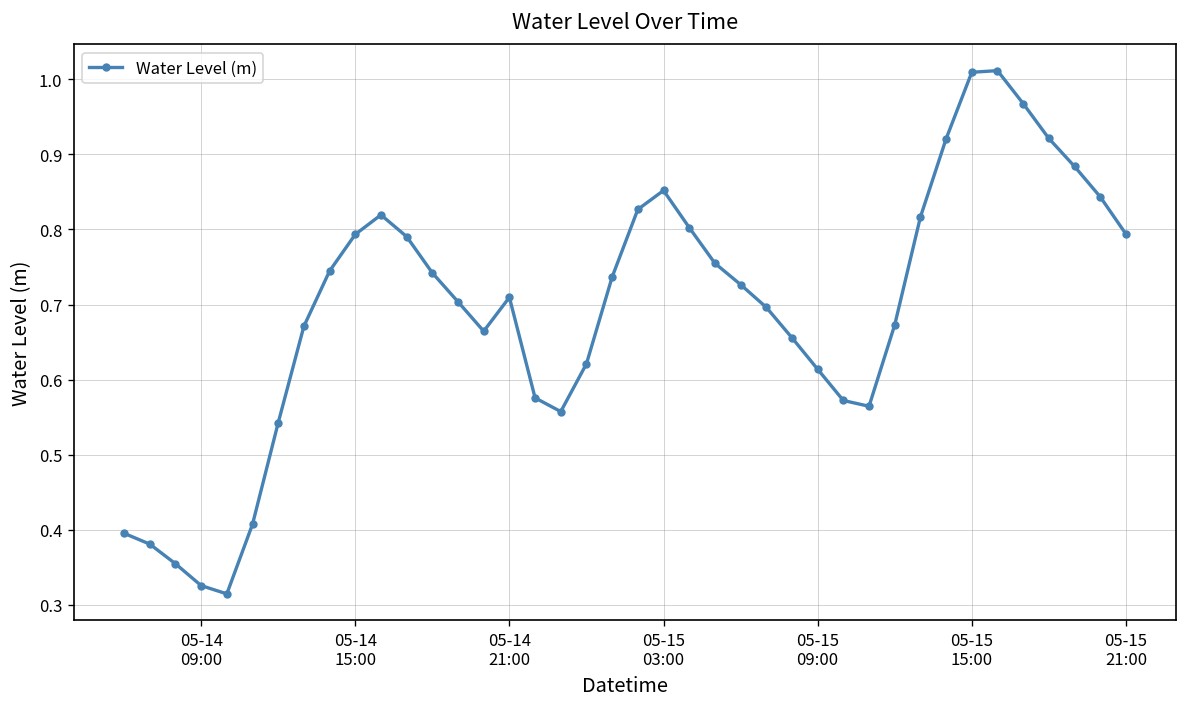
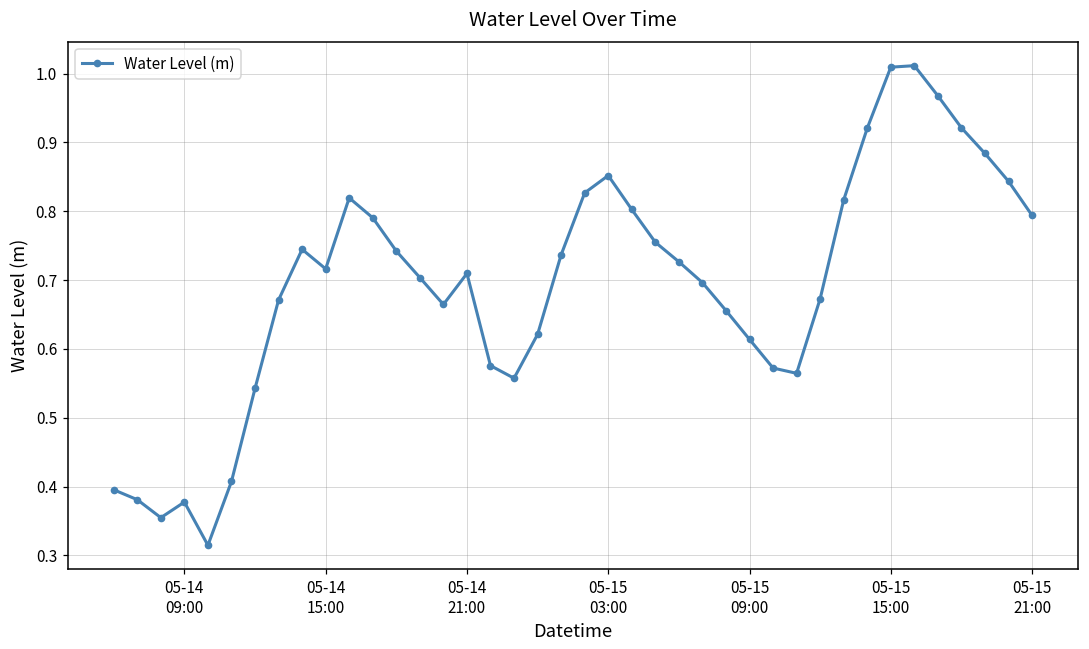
  {
-   "05-14 09:00": 0.33,
-   "05-14 15:00": 0.79,
+   "05-14 09:00": 0.38,
+   "05-14 15:00": 0.72,
    "05-14 21:00": 0.71,
    "05-15 03:00": 0.85,
    "05-15 09:00": 0.61,
    "05-15 15:00": 1.01,
    "05-15 21:00": 0.79
  }
